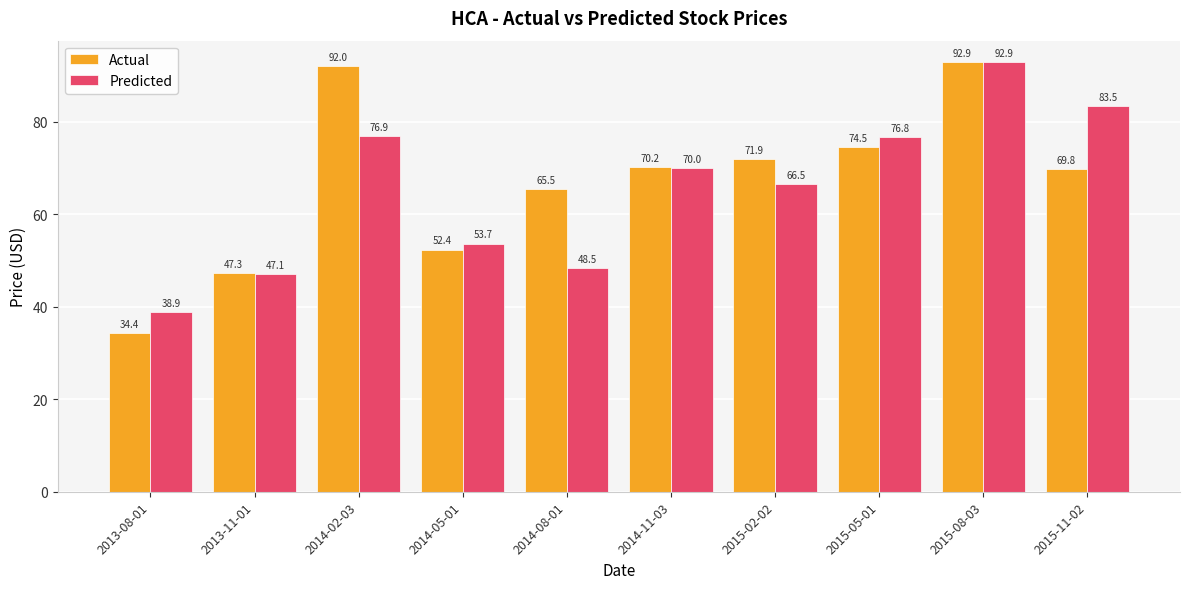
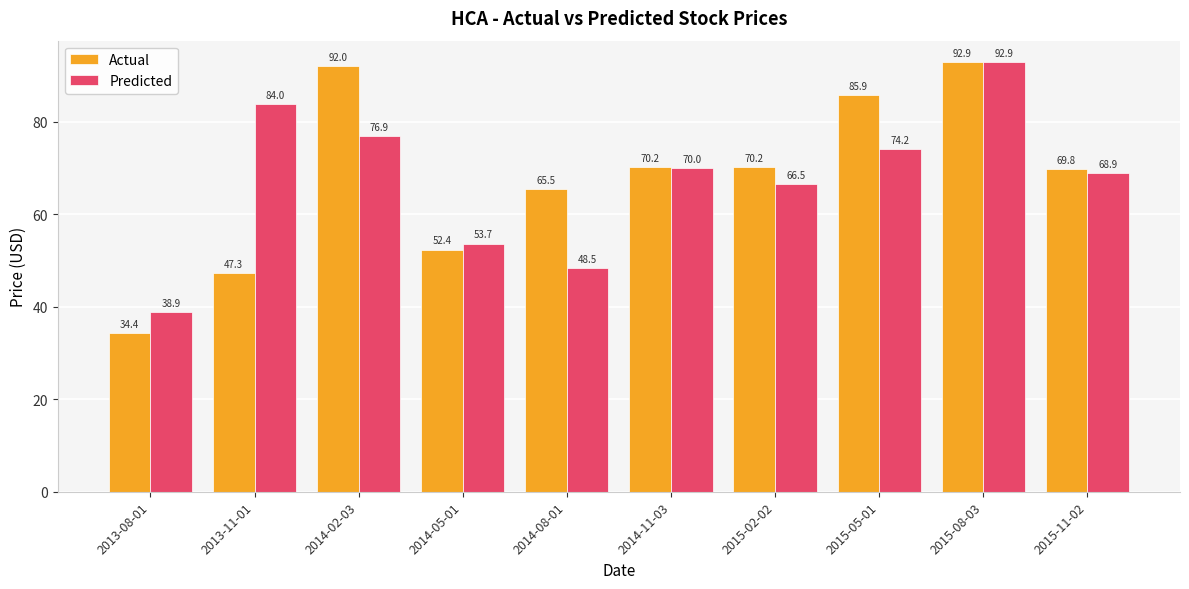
  {
    "Actual": {
      "2013-08-01": 34.4,
      "2013-11-01": 47.3,
      "2014-02-03": 92.0,
      "2014-05-01": 52.4,
      "2014-08-01": 65.5,
      "2014-11-03": 70.2,
-     "2015-02-02": 71.9,
-     "2015-05-01": 74.5,
+     "2015-02-02": 70.2,
+     "2015-05-01": 85.9,
      "2015-08-03": 92.9,
      "2015-11-02": 69.8
    },
    "Predicted": {
      "2013-08-01": 38.9,
-     "2013-11-01": 47.1,
+     "2013-11-01": 84.0,
      "2014-02-03": 76.9,
      "2014-05-01": 53.7,
      "2014-08-01": 48.5,
      "2014-11-03": 70.0,
      "2015-02-02": 66.5,
-     "2015-05-01": 76.8,
+     "2015-05-01": 74.2,
      "2015-08-03": 92.9,
-     "2015-11-02": 83.5
+     "2015-11-02": 68.9
    }
  }
